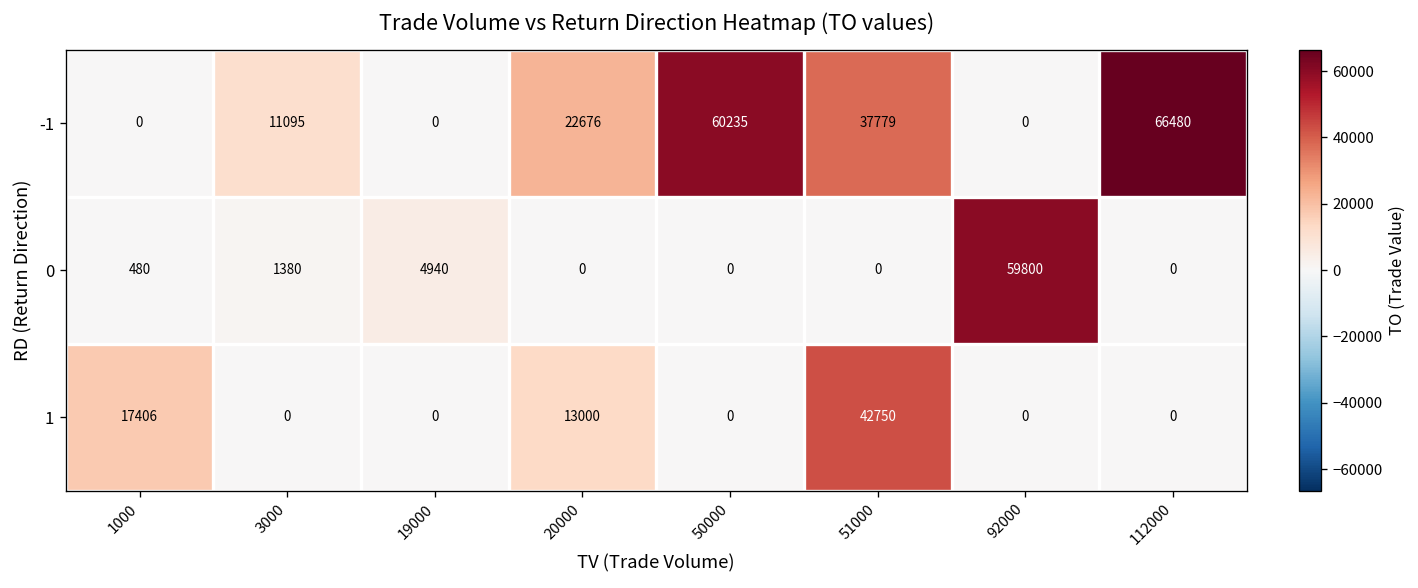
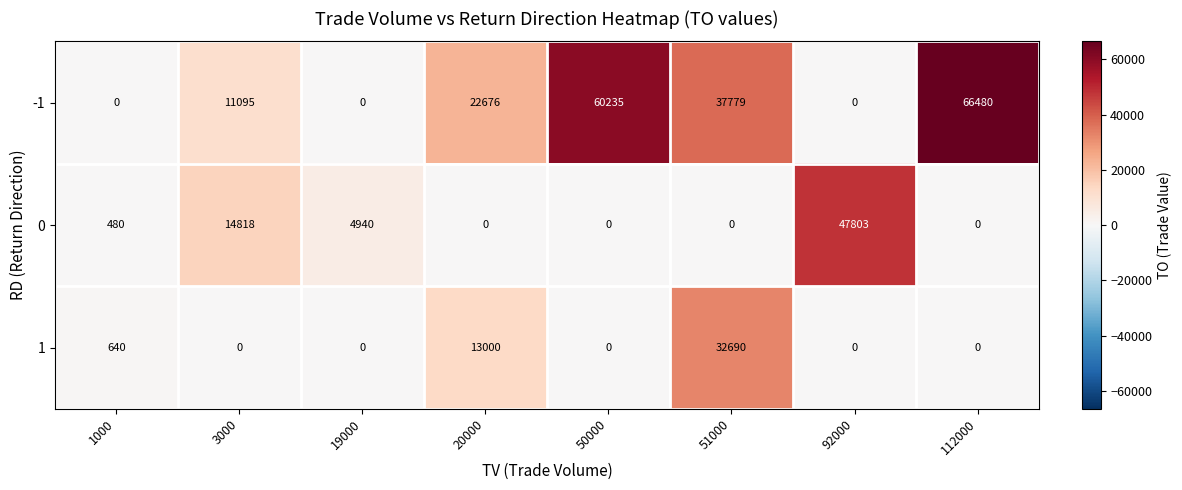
  {
    "-1": {
      "1000": 0,
      "3000": 11095,
      "19000": 0,
      "20000": 22676,
      "50000": 60235,
      "51000": 37779,
      "92000": 0,
      "112000": 66480
    },
    "0": {
      "1000": 480,
-     "3000": 1380,
+     "3000": 14818,
      "19000": 4940,
      "20000": 0,
      "50000": 0,
      "51000": 0,
-     "92000": 59800,
+     "92000": 47803,
      "112000": 0
    },
    "1": {
-     "1000": 17406,
+     "1000": 640,
      "3000": 0,
      "19000": 0,
      "20000": 13000,
      "50000": 0,
-     "51000": 42750,
+     "51000": 32690,
      "92000": 0,
      "112000": 0
    }
  }
